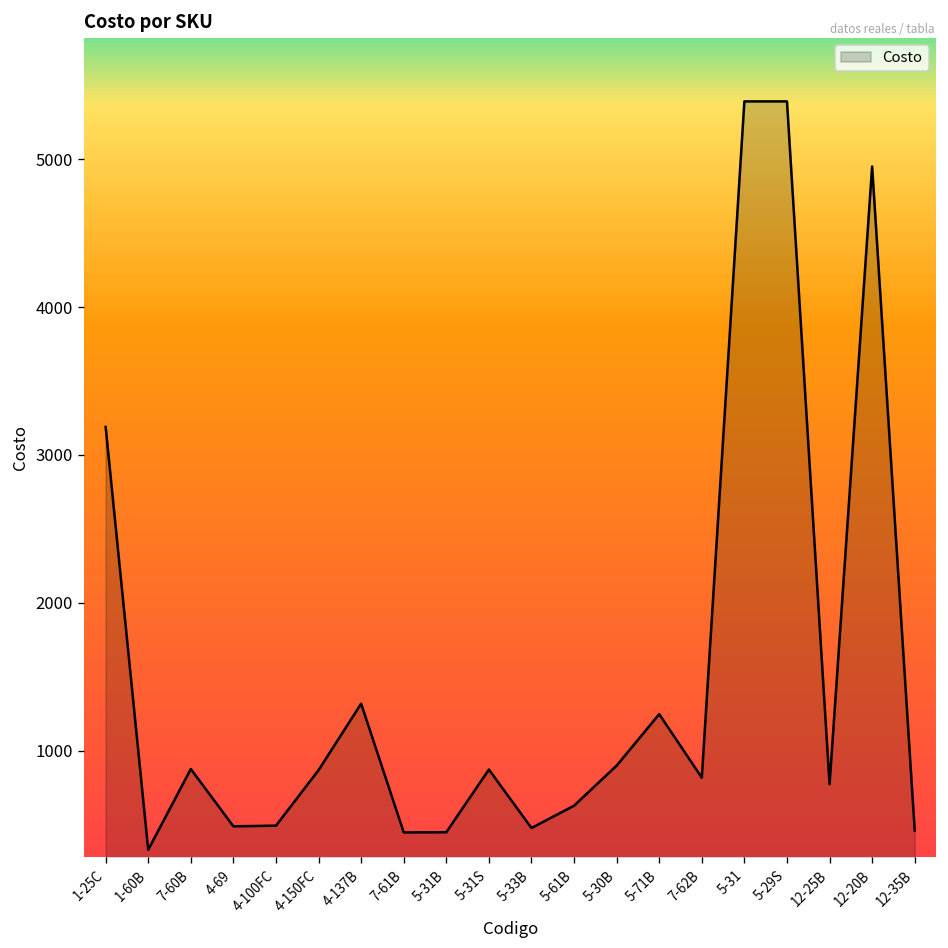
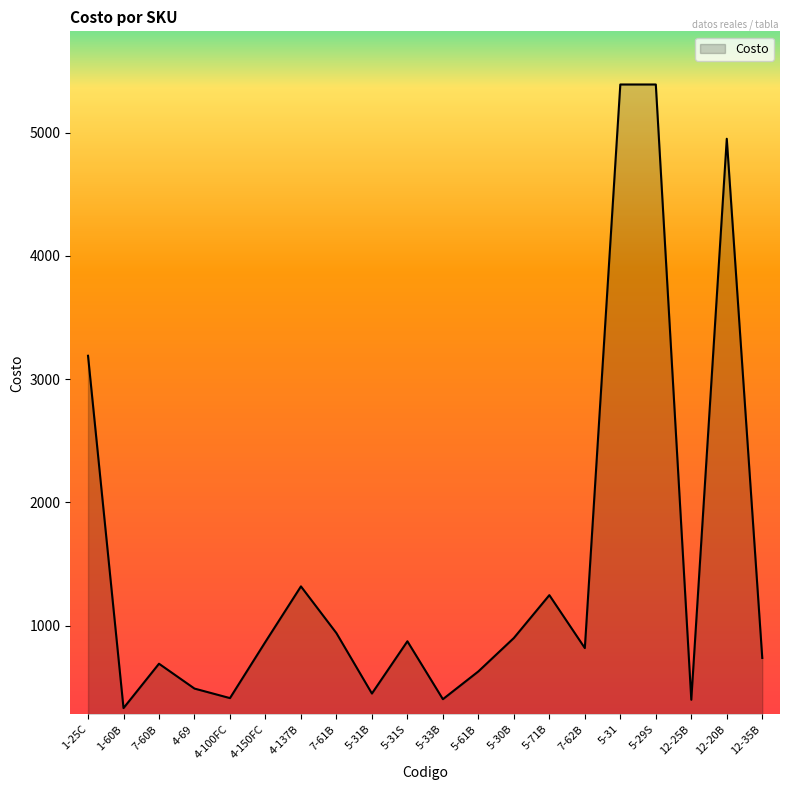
  {
    "1-25C": 3190,
    "1-60B": 330,
-   "7-60B": 880,
+   "7-60B": 690,
    "4-69": 490,
-   "4-100FC": 490,
+   "4-100FC": 410,
    "4-150FC": 870,
    "4-137B": 1320,
-   "7-61B": 450,
+   "7-61B": 940,
    "5-31B": 450,
    "5-31S": 870,
-   "5-33B": 480,
+   "5-33B": 400,
    "5-61B": 630,
    "5-30B": 900,
    "5-71B": 1250,
    "7-62B": 820,
    "5-31": 5390,
    "5-29S": 5390,
-   "12-25B": 770,
+   "12-25B": 400,
    "12-20B": 4950,
-   "12-35B": 460
+   "12-35B": 740
  }
